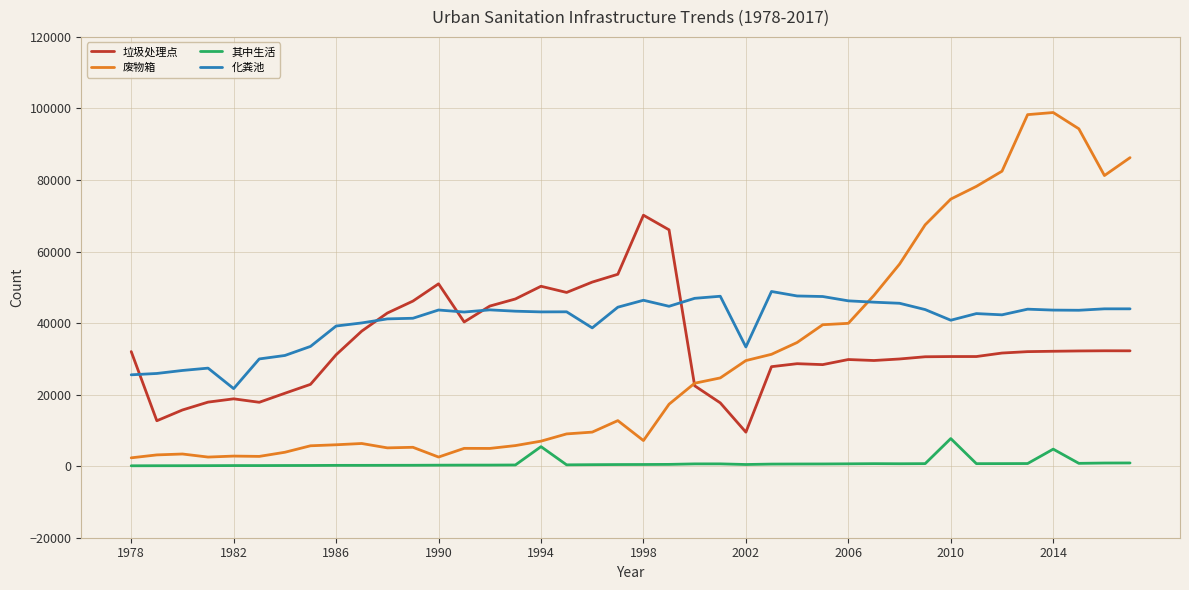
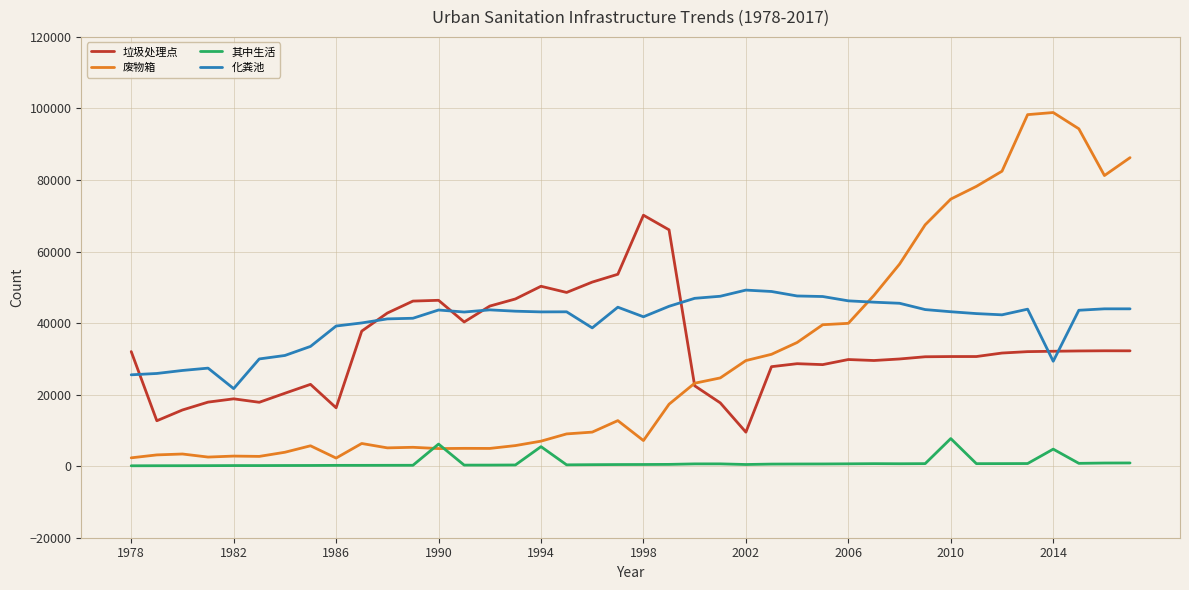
  {
    "垃圾处理点": {
      "1978": 32000,
      "1982": 19000,
-     "1986": 31000,
-     "1990": 51000,
+     "1986": 16000,
+     "1990": 46000,
      "1994": 50000,
      "1998": 70000,
      "2002": 10000,
      "2006": 30000,
      "2010": 31000,
      "2014": 32000
    },
    "废物箱": {
      "1978": 2000,
      "1982": 3000,
-     "1986": 6000,
-     "1990": 3000,
+     "1986": 2000,
+     "1990": 5000,
      "1994": 7000,
      "1998": 7000,
      "2002": 30000,
      "2006": 40000,
      "2010": 75000,
      "2014": 99000
    },
    "其中生活": {
      "1978": 0,
      "1982": 0,
      "1986": 0,
-     "1990": 0,
+     "1990": 6000,
      "1994": 5000,
      "1998": 0,
      "2002": 0,
      "2006": 1000,
      "2010": 8000,
      "2014": 5000
    },
    "化粪池": {
      "1978": 26000,
      "1982": 22000,
      "1986": 39000,
      "1990": 44000,
      "1994": 43000,
-     "1998": 46000,
-     "2002": 33000,
+     "1998": 42000,
+     "2002": 49000,
      "2006": 46000,
-     "2010": 41000,
-     "2014": 44000
+     "2010": 43000,
+     "2014": 29000
    }
  }
